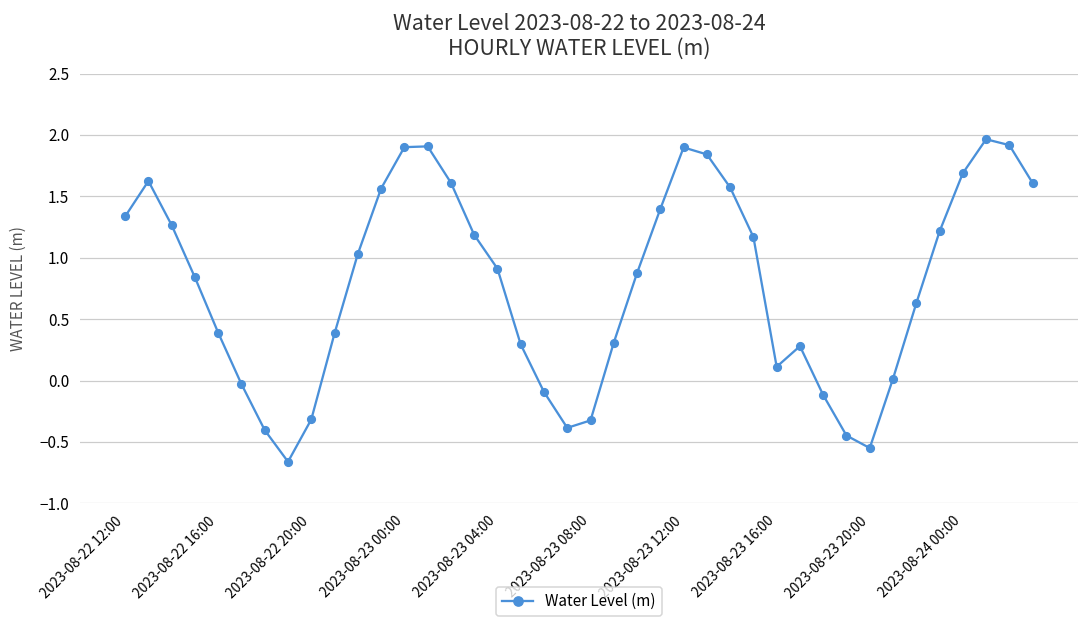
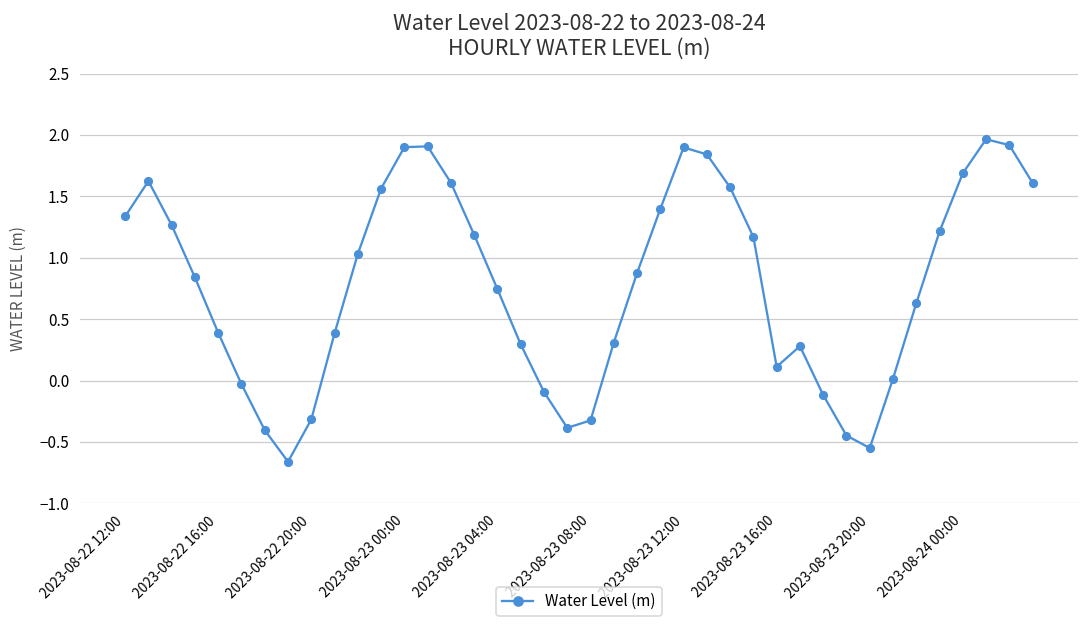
  {
    "2023-08-22 12:00": 1.34,
    "2023-08-22 16:00": 0.39,
    "2023-08-22 20:00": -0.32,
    "2023-08-23 00:00": 1.90,
-   "2023-08-23 04:00": 0.91,
+   "2023-08-23 04:00": 0.74,
    "2023-08-23 08:00": -0.33,
    "2023-08-23 12:00": 1.90,
    "2023-08-23 16:00": 0.11,
    "2023-08-23 20:00": -0.55,
    "2023-08-24 00:00": 1.69
  }
